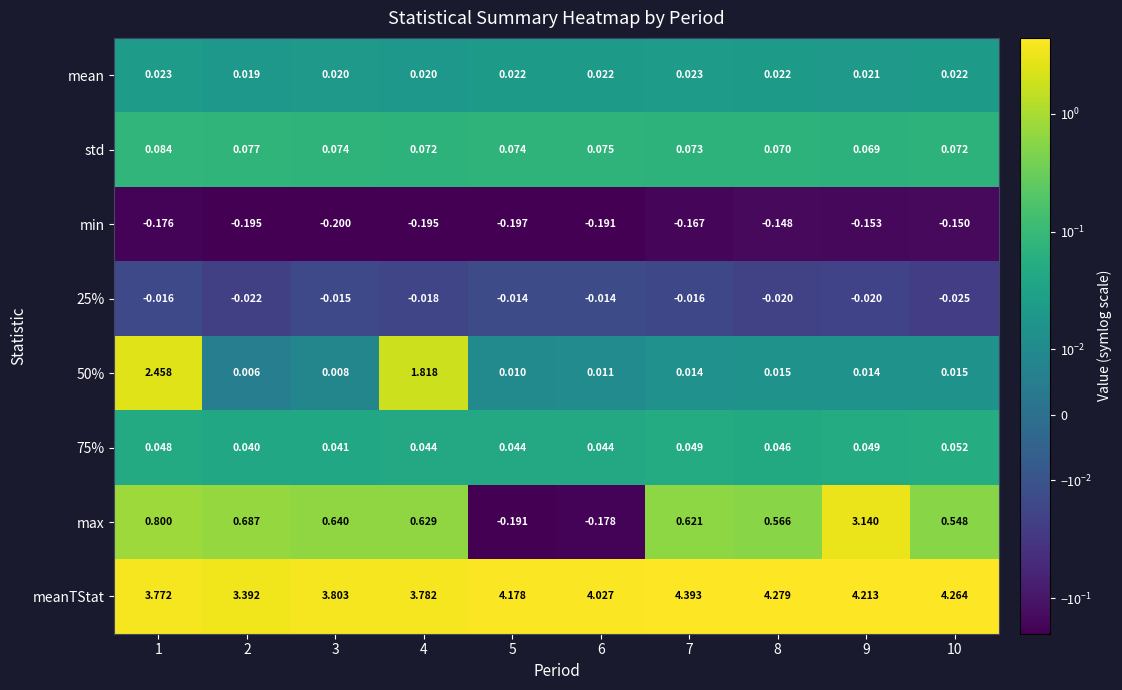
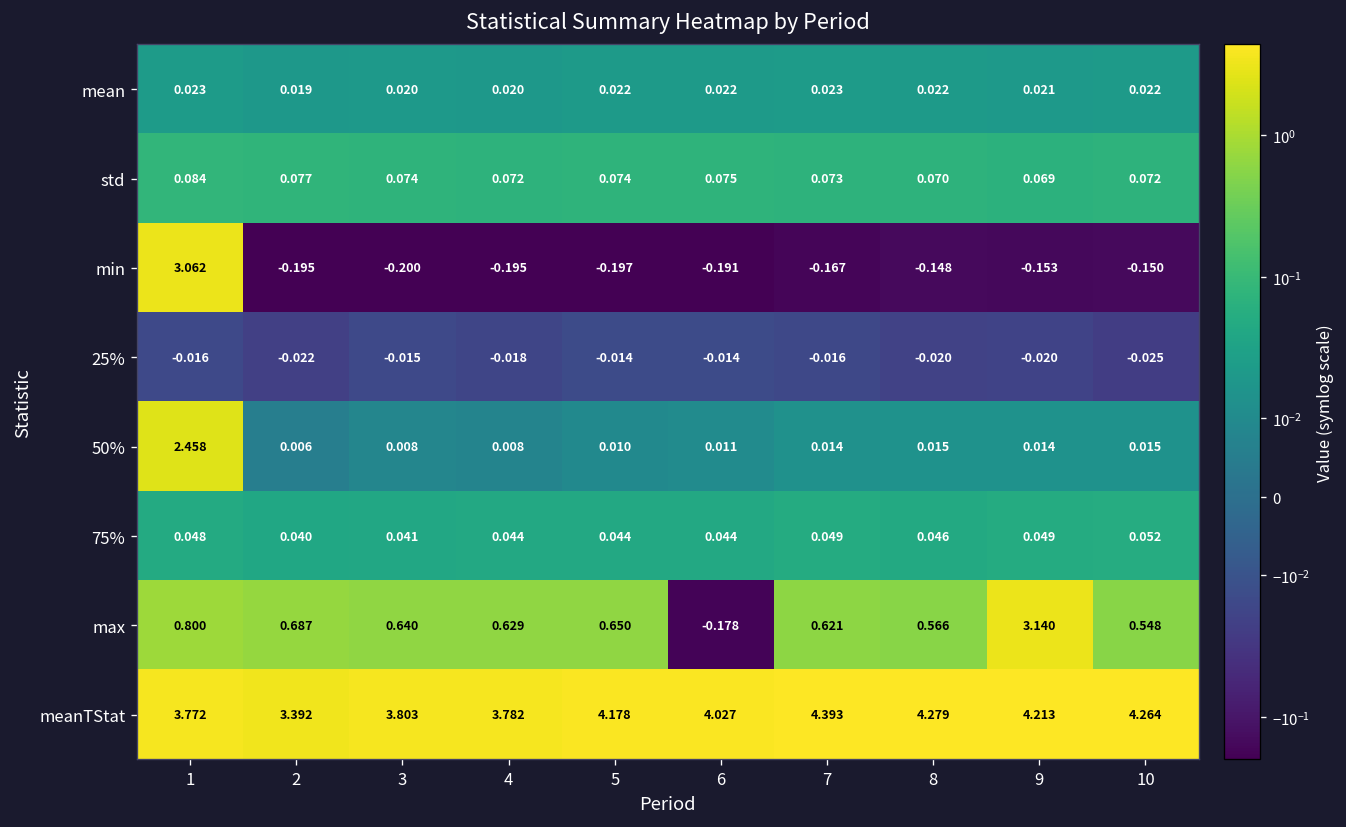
  {
    "mean": {
      "1": 0.023,
      "2": 0.019,
      "3": 0.020,
      "4": 0.020,
      "5": 0.022,
      "6": 0.022,
      "7": 0.023,
      "8": 0.022,
      "9": 0.021,
      "10": 0.022
    },
    "std": {
      "1": 0.084,
      "2": 0.077,
      "3": 0.074,
      "4": 0.072,
      "5": 0.074,
      "6": 0.075,
      "7": 0.073,
      "8": 0.070,
      "9": 0.069,
      "10": 0.072
    },
    "min": {
-     "1": -0.176,
+     "1": 3.062,
      "2": -0.195,
      "3": -0.200,
      "4": -0.195,
      "5": -0.197,
      "6": -0.191,
      "7": -0.167,
      "8": -0.148,
      "9": -0.153,
      "10": -0.150
    },
    "25%": {
      "1": -0.016,
      "2": -0.022,
      "3": -0.015,
      "4": -0.018,
      "5": -0.014,
      "6": -0.014,
      "7": -0.016,
      "8": -0.020,
      "9": -0.020,
      "10": -0.025
    },
    "50%": {
      "1": 2.458,
      "2": 0.006,
      "3": 0.008,
-     "4": 1.818,
+     "4": 0.008,
      "5": 0.010,
      "6": 0.011,
      "7": 0.014,
      "8": 0.015,
      "9": 0.014,
      "10": 0.015
    },
    "75%": {
      "1": 0.048,
      "2": 0.040,
      "3": 0.041,
      "4": 0.044,
      "5": 0.044,
      "6": 0.044,
      "7": 0.049,
      "8": 0.046,
      "9": 0.049,
      "10": 0.052
    },
    "max": {
      "1": 0.800,
      "2": 0.687,
      "3": 0.640,
      "4": 0.629,
-     "5": -0.191,
+     "5": 0.650,
      "6": -0.178,
      "7": 0.621,
      "8": 0.566,
      "9": 3.140,
      "10": 0.548
    },
    "meanTStat": {
      "1": 3.772,
      "2": 3.392,
      "3": 3.803,
      "4": 3.782,
      "5": 4.178,
      "6": 4.027,
      "7": 4.393,
      "8": 4.279,
      "9": 4.213,
      "10": 4.264
    }
  }
